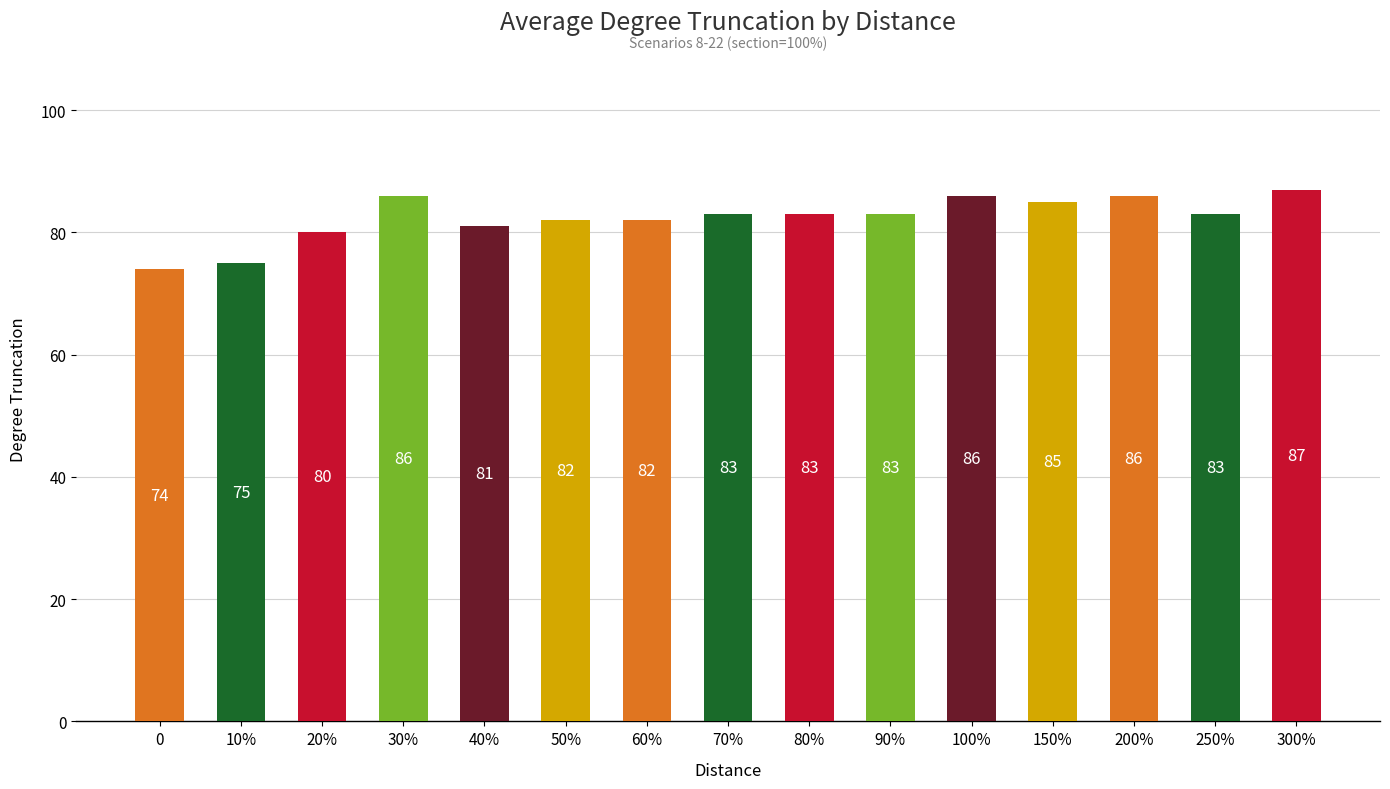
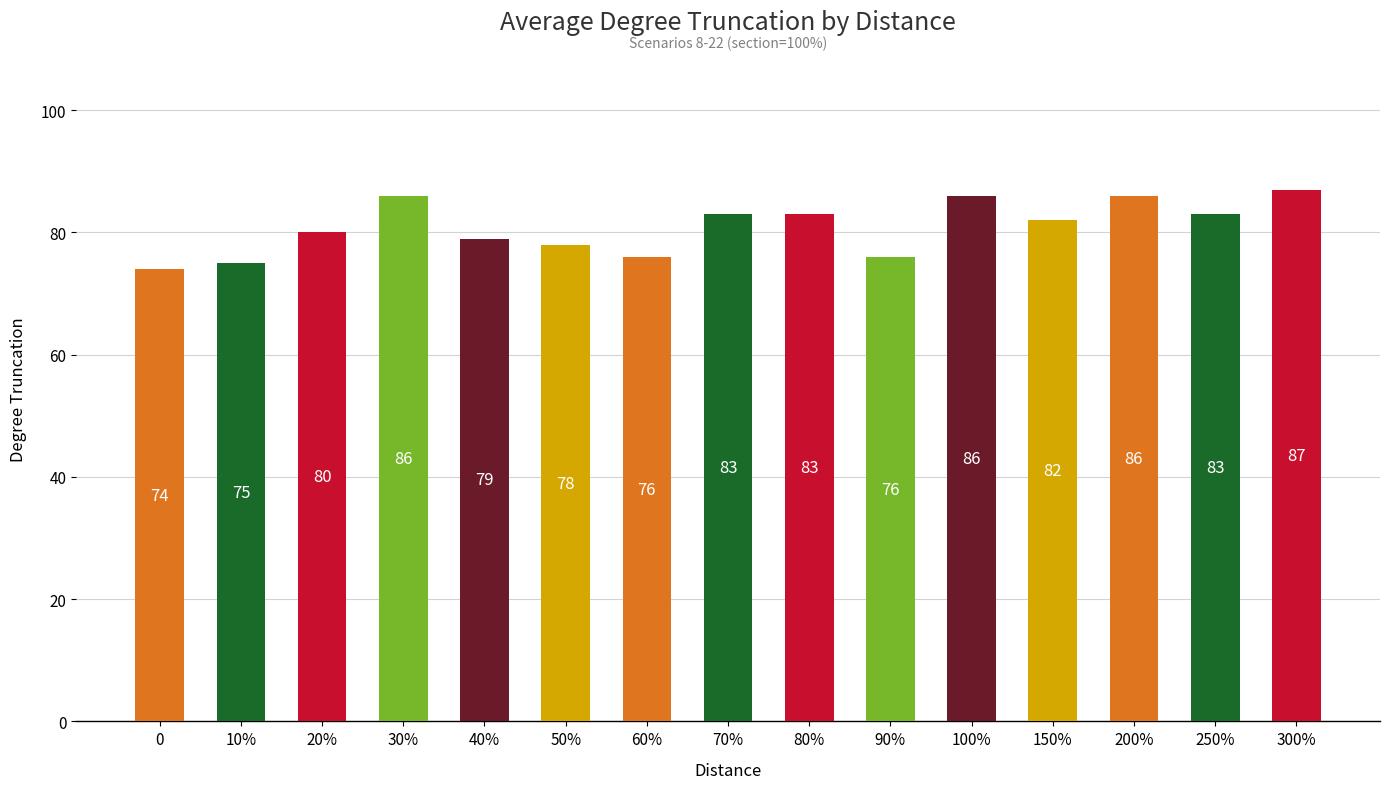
  {
    "0": 74,
    "10%": 75,
    "20%": 80,
    "30%": 86,
-   "40%": 81,
-   "50%": 82,
-   "60%": 82,
+   "40%": 79,
+   "50%": 78,
+   "60%": 76,
    "70%": 83,
    "80%": 83,
-   "90%": 83,
+   "90%": 76,
    "100%": 86,
-   "150%": 85,
+   "150%": 82,
    "200%": 86,
    "250%": 83,
    "300%": 87
  }
